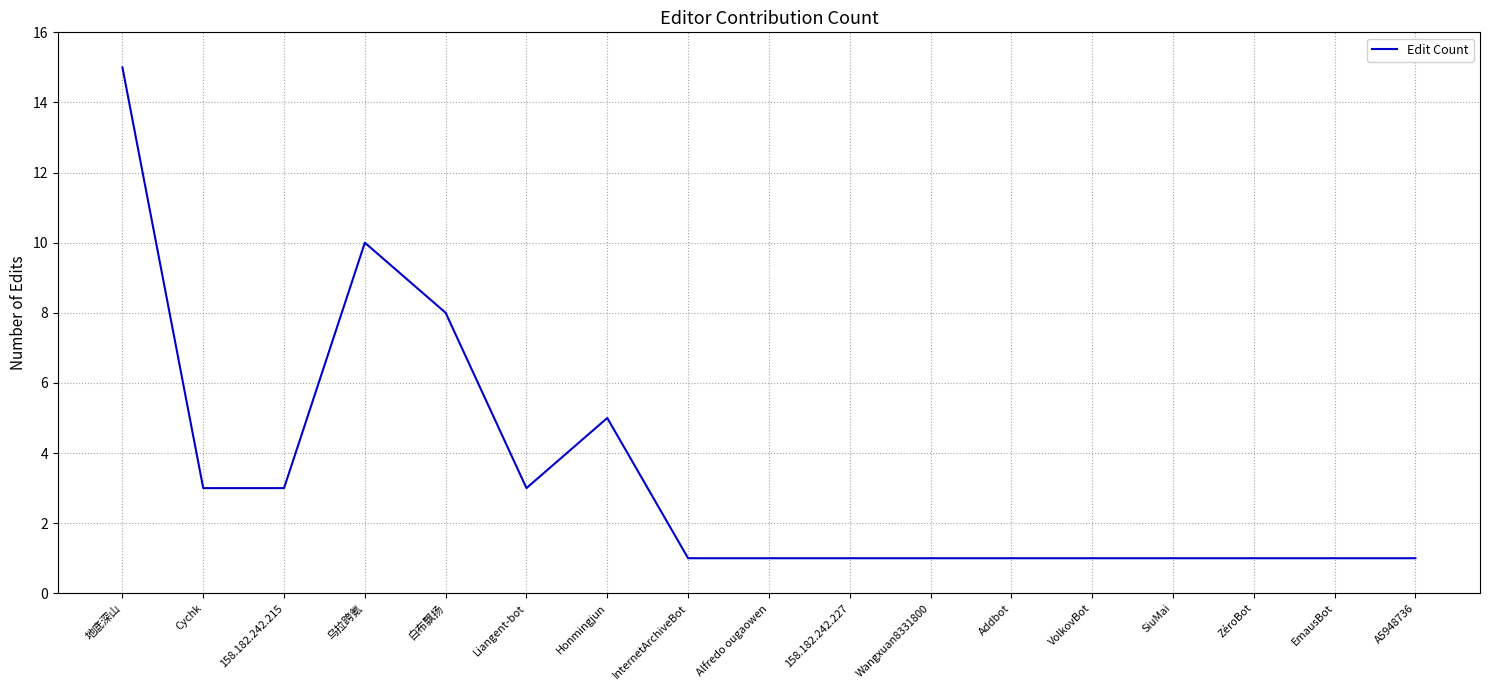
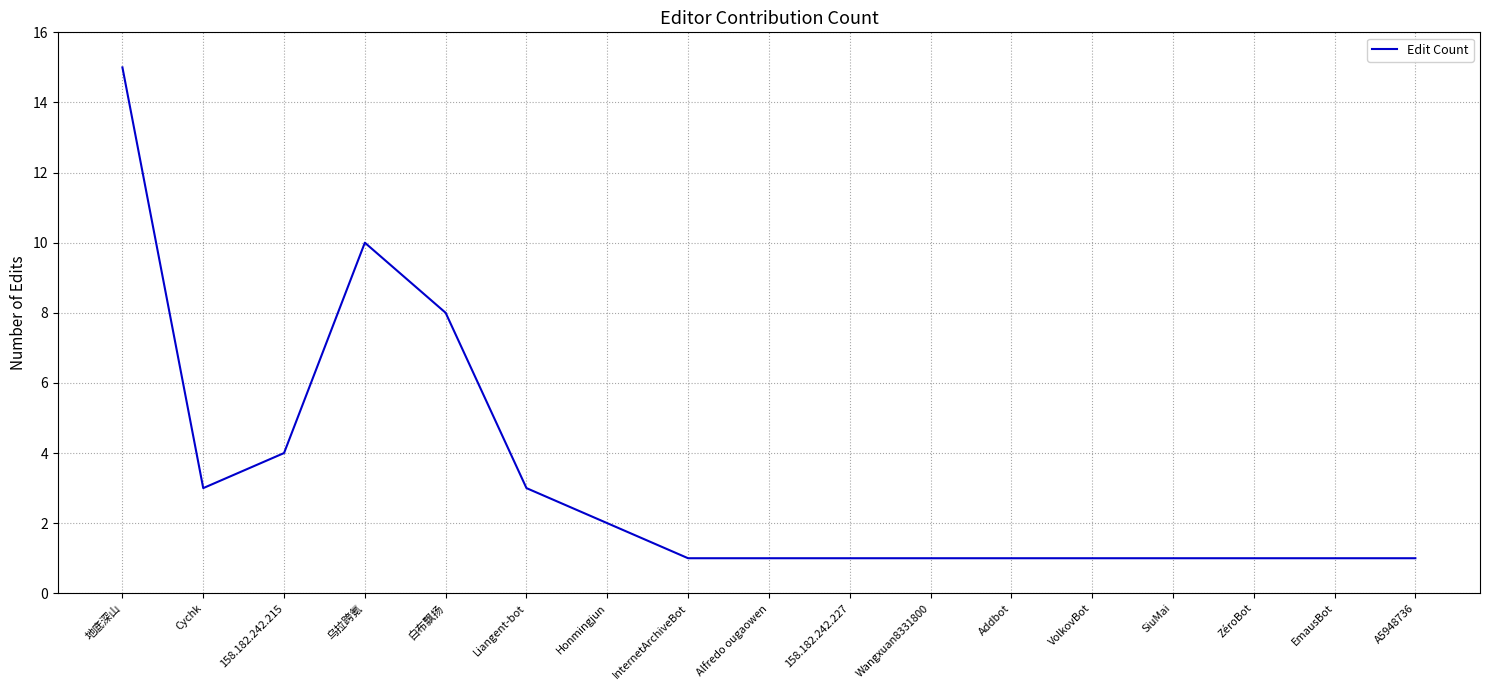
  {
    "地底深山": 15,
    "Cychk": 3,
-   "158.182.242.215": 3,
+   "158.182.242.215": 4,
    "乌拉跨氪": 10,
    "白布飘扬": 8,
    "Liangent-bot": 3,
-   "Honmingjun": 5,
+   "Honmingjun": 2,
    "InternetArchiveBot": 1,
    "Alfredo ougaowen": 1,
    "158.182.242.227": 1,
    "Wangxuan8331800": 1,
    "Addbot": 1,
    "VolkovBot": 1,
    "SiuMai": 1,
    "ZéroBot": 1,
    "EmausBot": 1,
    "A5948736": 1
  }
